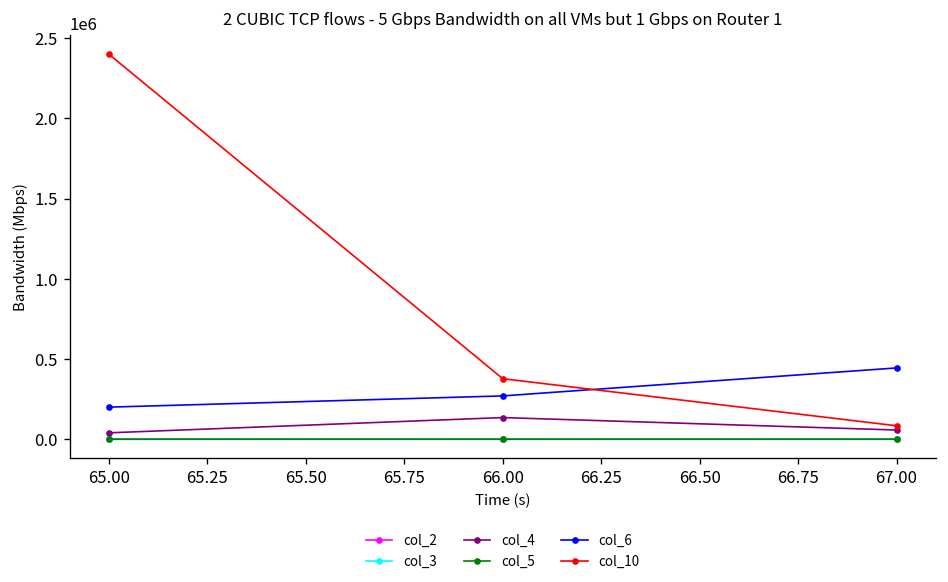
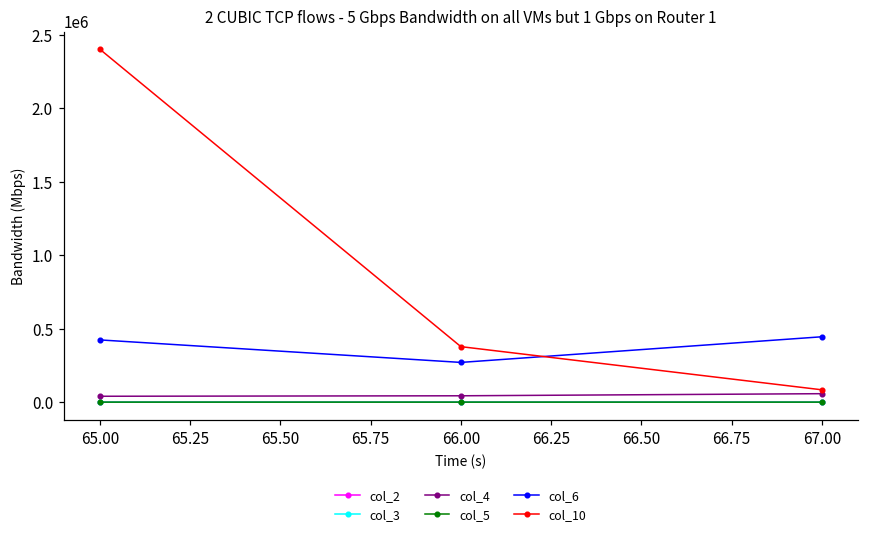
  {
    "col_5": {
      "65.00": 0,
      "66.00": 0,
      "67.00": 0
    },
    "col_4": {
      "65.00": 40000,
-     "66.00": 140000,
+     "66.00": 40000,
      "67.00": 60000
    },
    "col_6": {
-     "65.00": 200000,
+     "65.00": 420000,
      "66.00": 270000,
      "67.00": 440000
    },
    "col_10": {
      "65.00": 2400000,
      "66.00": 380000,
      "67.00": 80000
    }
  }
